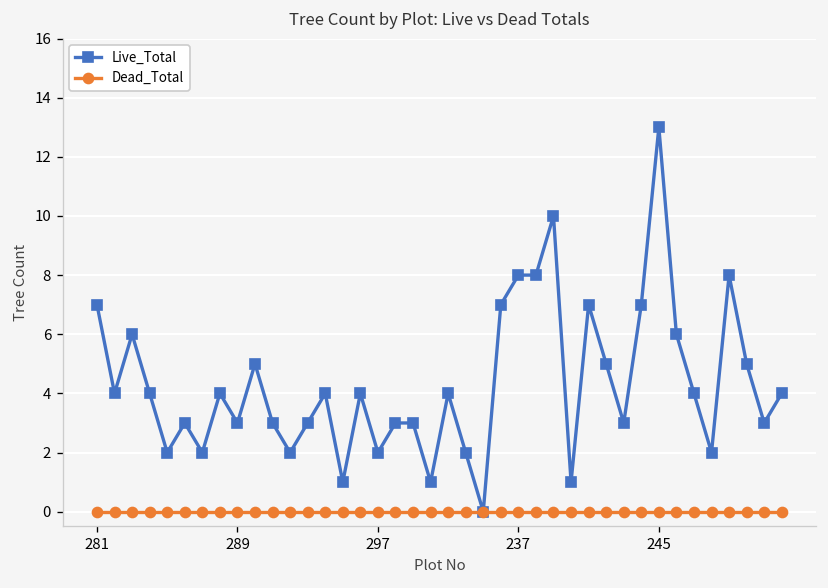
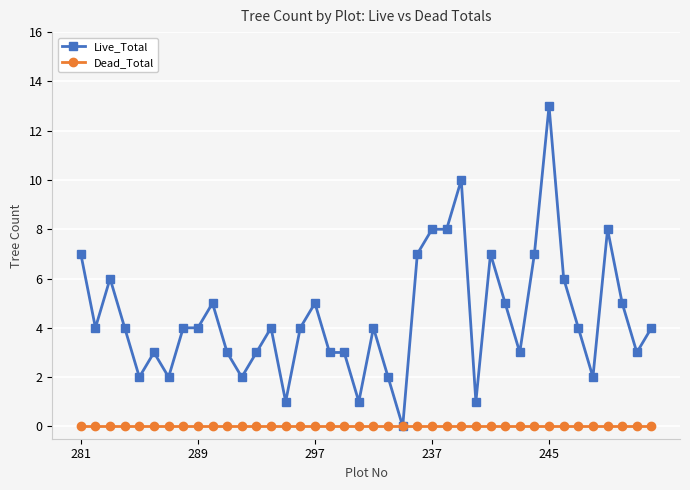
  {
    "Live_Total": {
      "281": 7,
-     "289": 3,
-     "297": 2,
+     "289": 4,
+     "297": 5,
      "237": 8,
      "245": 13
    },
    "Dead_Total": {
      "281": 0,
      "289": 0,
      "297": 0,
      "237": 0,
      "245": 0
    }
  }
